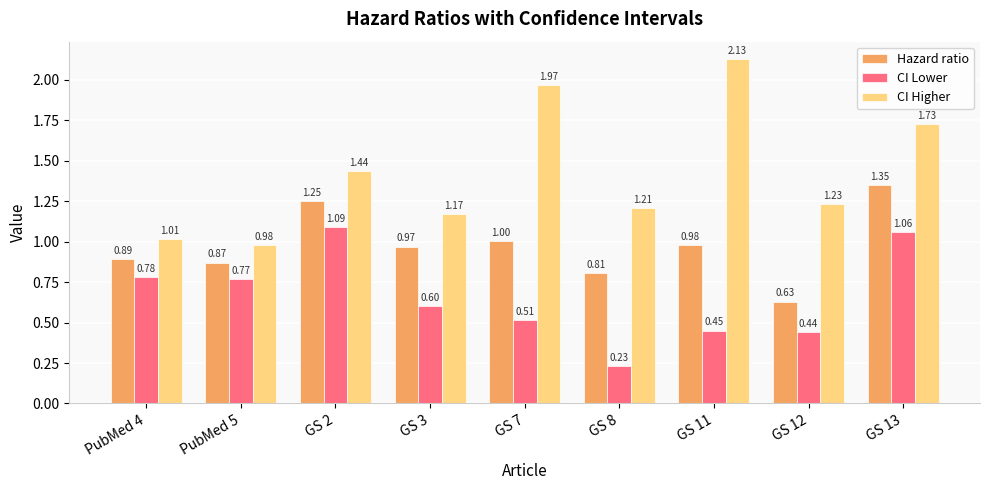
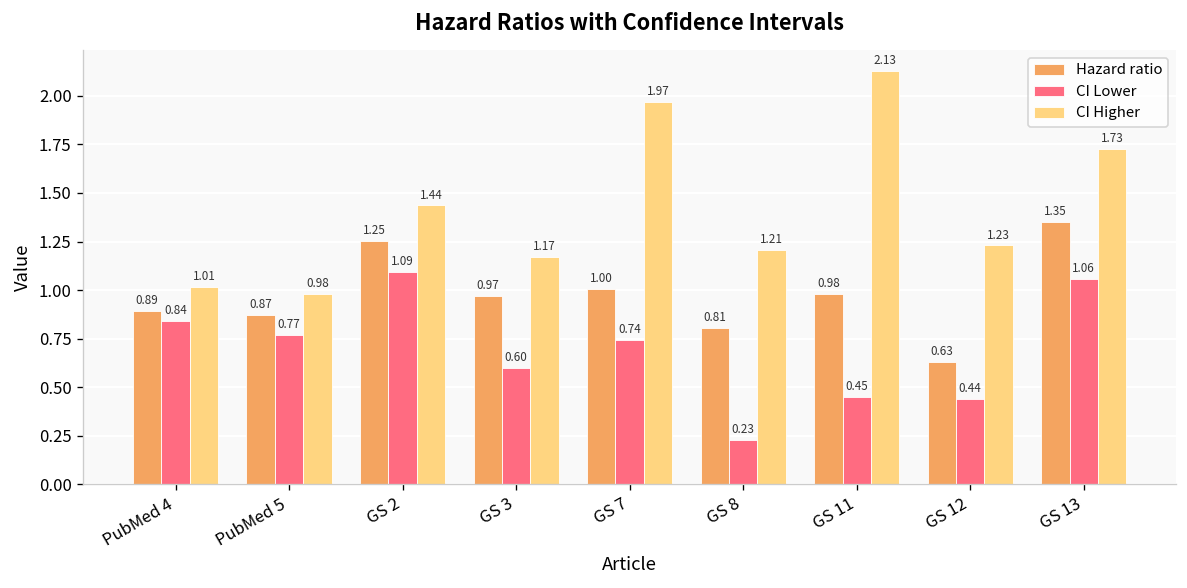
  {
    "CI Lower": {
-     "PubMed 4": 0.78,
+     "PubMed 4": 0.84,
      "PubMed 5": 0.77,
      "GS 2": 1.09,
      "GS 3": 0.60,
-     "GS 7": 0.51,
+     "GS 7": 0.74,
      "GS 8": 0.23,
      "GS 11": 0.45,
      "GS 12": 0.44,
      "GS 13": 1.06
    }
  }
